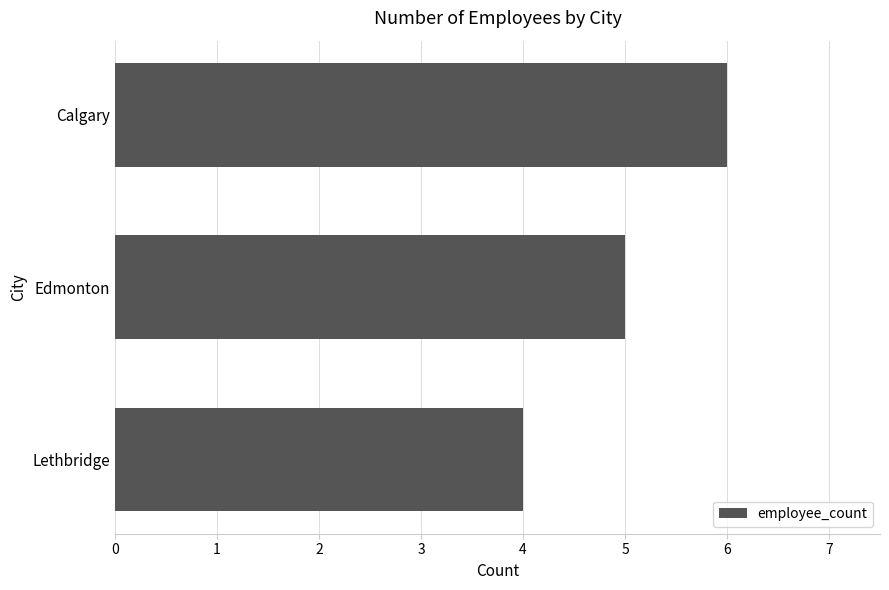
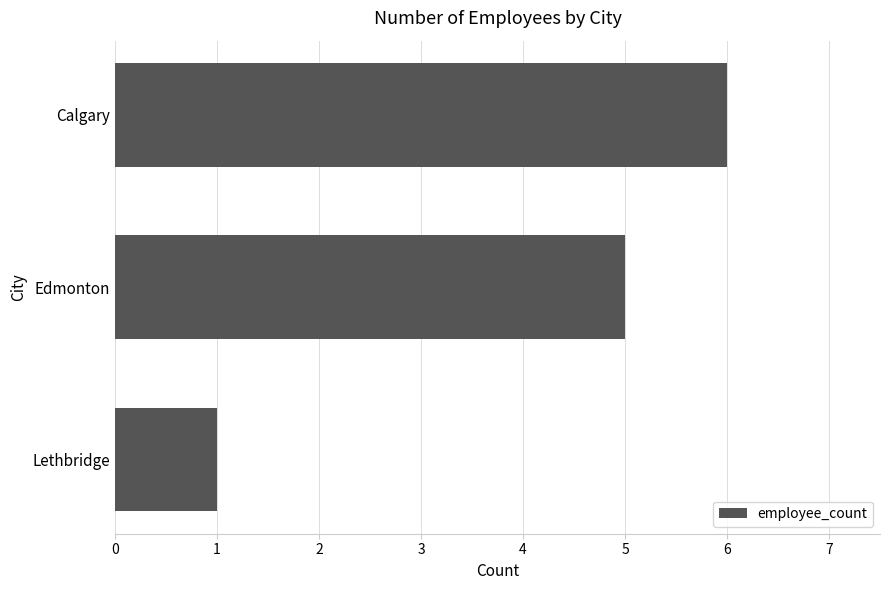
  {
    "Calgary": 6,
    "Edmonton": 5,
-   "Lethbridge": 4
+   "Lethbridge": 1
  }
